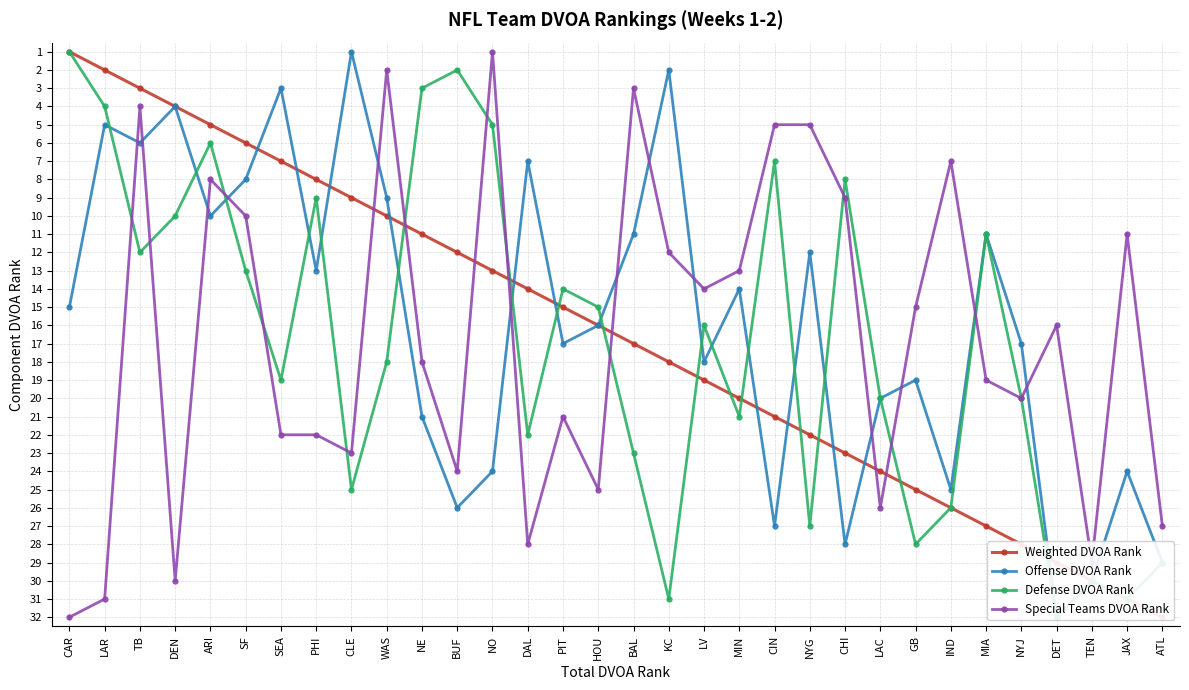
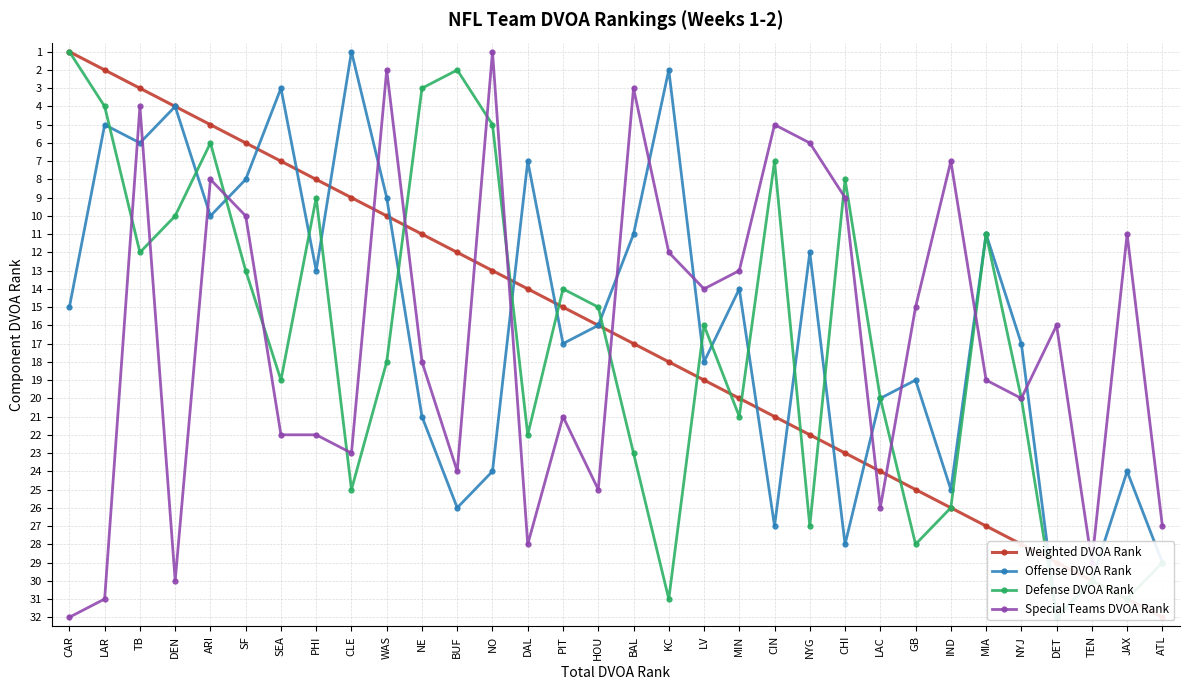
  {
    "Weighted DVOA Rank": {
      "LAR": 2,
      "TB": 3,
      "ARI": 5,
      "SF": 6,
      "SEA": 7,
      "PHI": 8,
      "CLE": 9,
      "WAS": 10,
      "NE": 11,
      "BUF": 12,
      "NO": 13,
      "DAL": 14,
      "PIT": 15,
      "BAL": 17,
      "KC": 18,
      "LV": 19,
      "MIN": 20,
      "CIN": 21,
      "NYG": 22,
      "CHI": 23,
      "LAC": 24,
      "GB": 25,
      "MIA": 27
    },
    "Offense DVOA Rank": {
      "CAR": 15,
      "LAR": 5,
      "TB": 6,
      "ARI": 10,
      "SF": 8,
      "SEA": 3,
      "PHI": 13,
      "CLE": 1,
      "WAS": 9,
      "NE": 21,
      "BUF": 26,
      "NO": 24,
      "DAL": 7,
      "PIT": 17,
      "BAL": 11,
      "KC": 2,
      "LV": 18,
      "MIN": 14,
      "CIN": 27,
      "NYG": 12,
      "CHI": 28,
      "GB": 19,
      "IND": 25,
      "NYJ": 17,
      "JAX": 24
    },
    "Defense DVOA Rank": {
      "LAR": 4,
      "TB": 12,
      "DEN": 10,
      "ARI": 6,
      "SF": 13,
      "SEA": 19,
      "PHI": 9,
      "CLE": 25,
      "WAS": 18,
      "NE": 3,
      "BUF": 2,
      "NO": 5,
      "DAL": 22,
      "PIT": 14,
      "HOU": 15,
      "BAL": 23,
      "KC": 31,
      "LV": 16,
      "MIN": 21,
      "CIN": 7,
      "NYG": 27,
      "CHI": 8,
      "GB": 28
    },
    "Special Teams DVOA Rank": {
      "CAR": 32,
      "LAR": 31,
      "TB": 4,
      "DEN": 30,
      "ARI": 8,
      "SF": 10,
      "SEA": 22,
      "PHI": 22,
      "CLE": 23,
      "WAS": 2,
      "NE": 18,
      "BUF": 24,
      "NO": 1,
      "DAL": 28,
      "PIT": 21,
      "HOU": 25,
      "BAL": 3,
      "KC": 12,
      "LV": 14,
      "MIN": 13,
      "CIN": 5,
-     "NYG": 5,
+     "NYG": 6,
      "CHI": 9,
      "LAC": 26,
      "GB": 15,
      "IND": 7,
      "MIA": 19,
      "DET": 16,
      "JAX": 11,
      "ATL": 27
    }
  }
